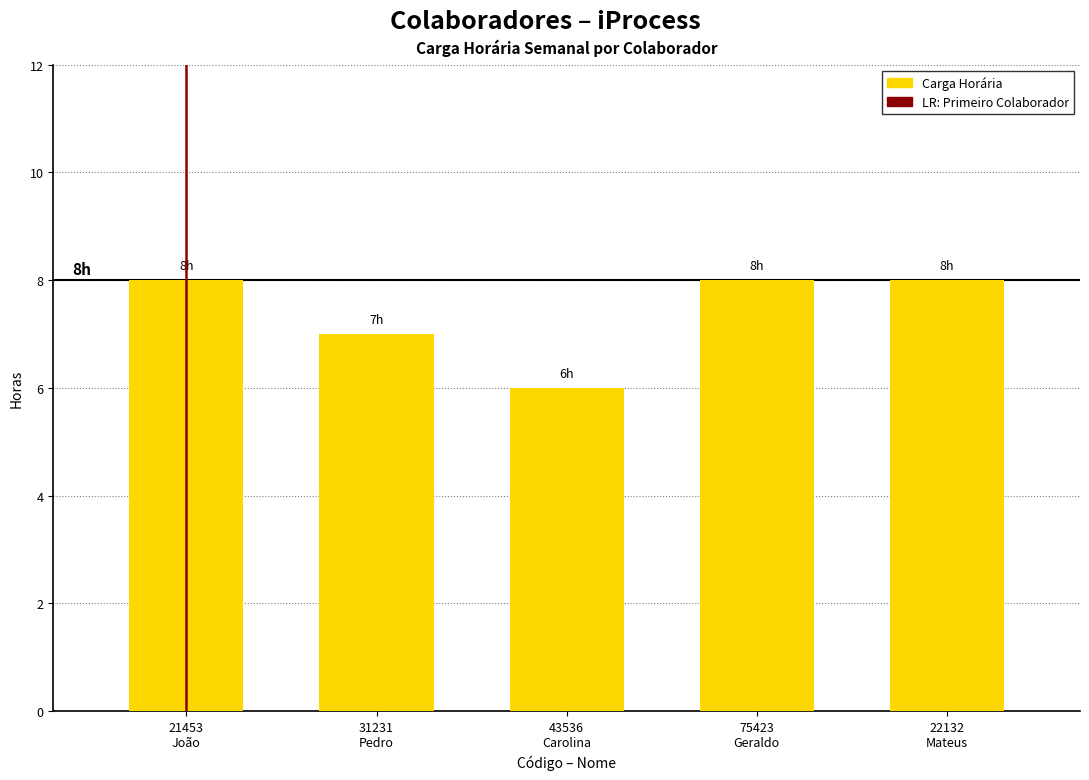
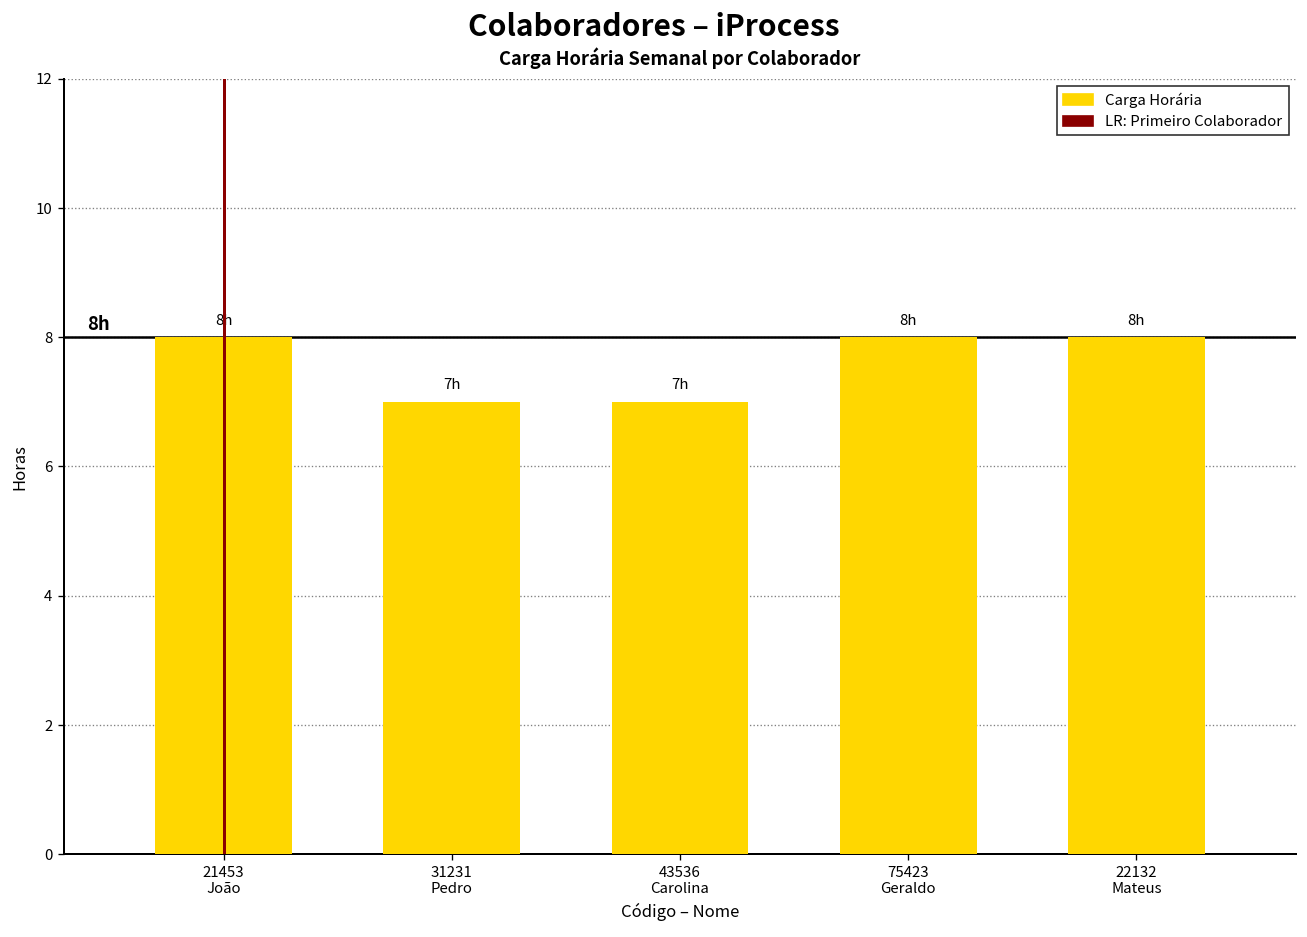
  {
    "21453 João": "8h",
    "31231 Pedro": "7h",
-   "43536 Carolina": "6h",
+   "43536 Carolina": "7h",
    "75423 Geraldo": "8h",
    "22132 Mateus": "8h"
  }
